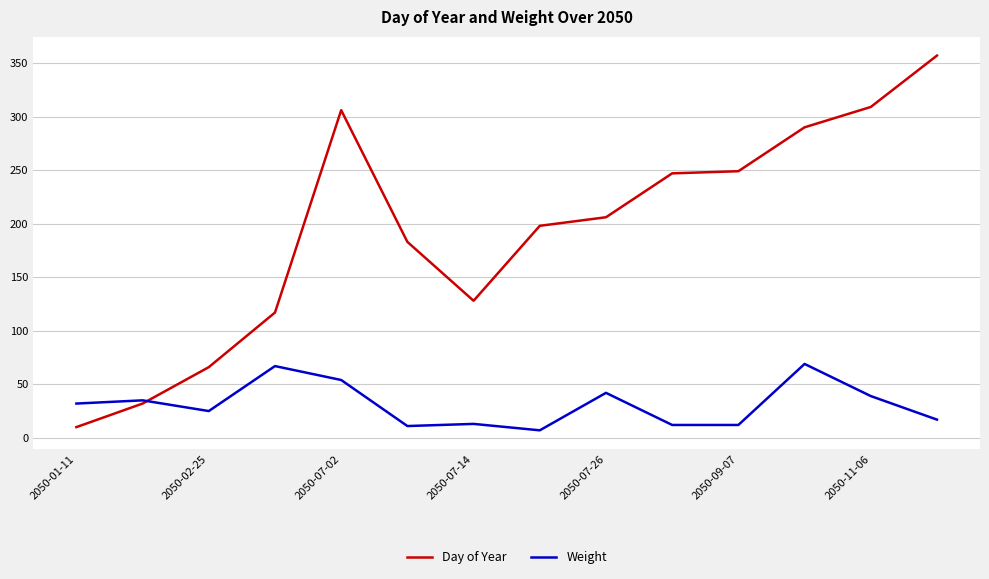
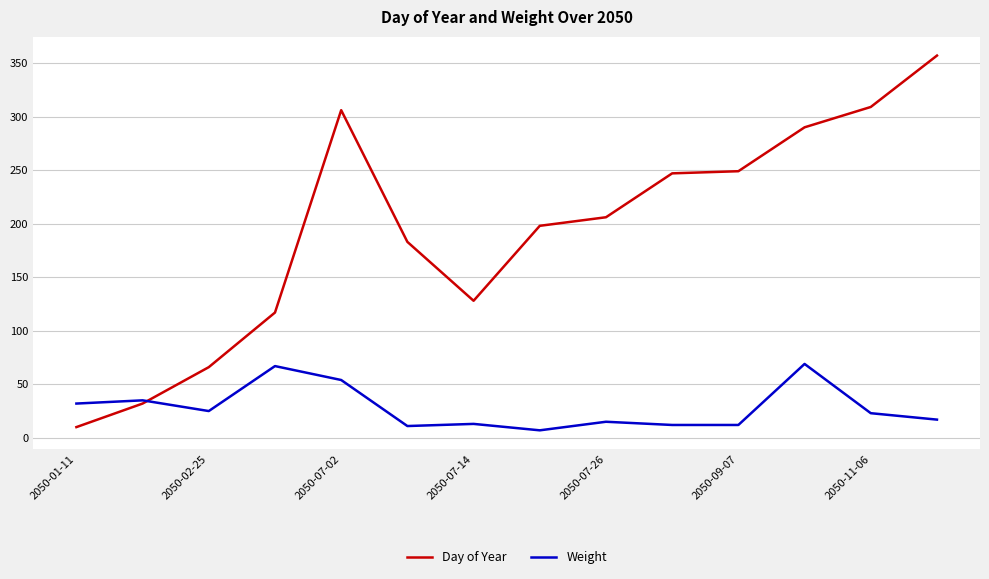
  {
    "Day of Year": {
      "2050-01-11": 10,
      "2050-02-25": 66,
      "2050-07-02": 306,
      "2050-07-14": 128,
      "2050-07-26": 206,
      "2050-09-07": 249,
      "2050-11-06": 309
    },
    "Weight": {
      "2050-01-11": 32,
      "2050-02-25": 25,
      "2050-07-02": 54,
      "2050-07-14": 13,
-     "2050-07-26": 42,
+     "2050-07-26": 15,
      "2050-09-07": 12,
-     "2050-11-06": 39
+     "2050-11-06": 23
    }
  }
